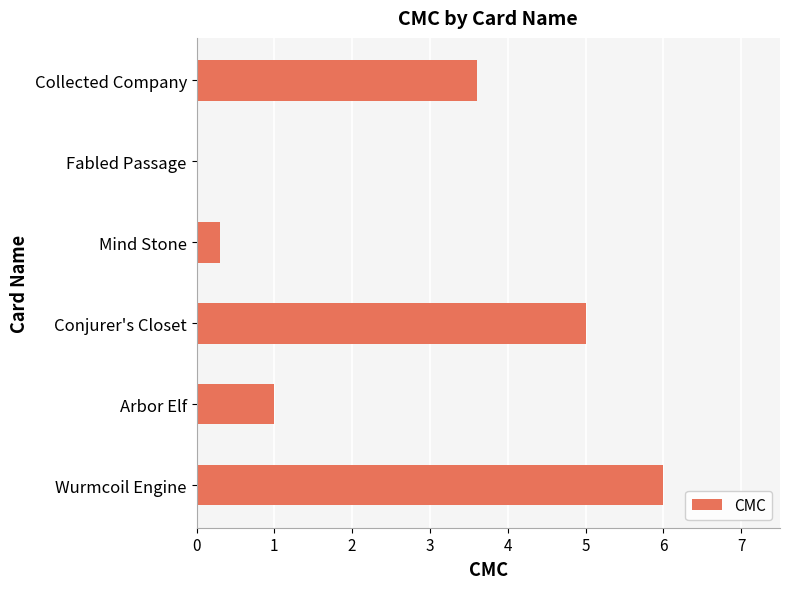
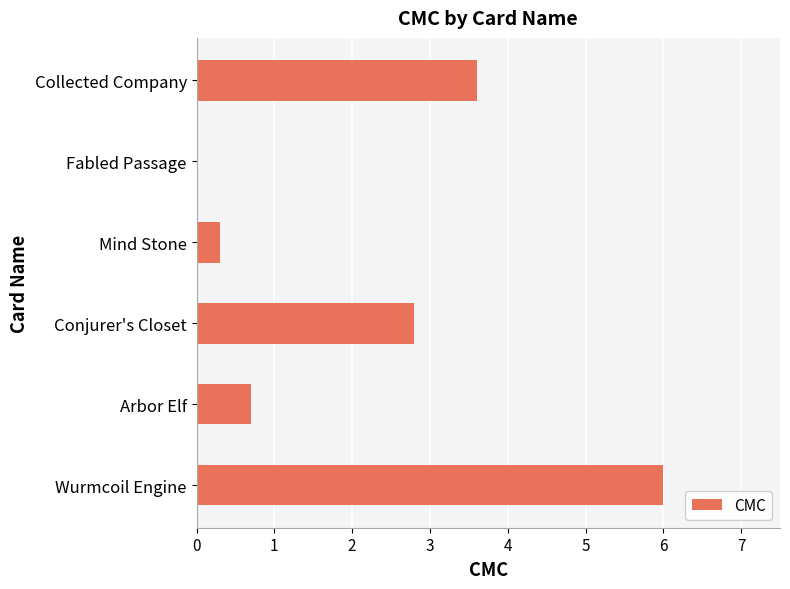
  {
    "Collected Company": 3.6,
    "Fabled Passage": 0.0,
    "Mind Stone": 0.3,
-   "Conjurer's Closet": 5.0,
-   "Arbor Elf": 1.0,
+   "Conjurer's Closet": 2.8,
+   "Arbor Elf": 0.7,
    "Wurmcoil Engine": 6.0
  }
